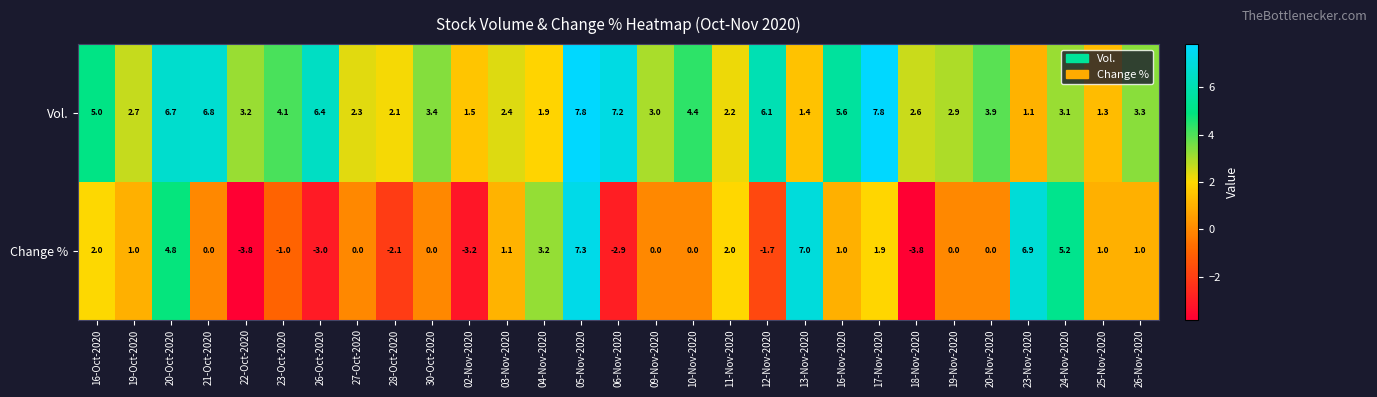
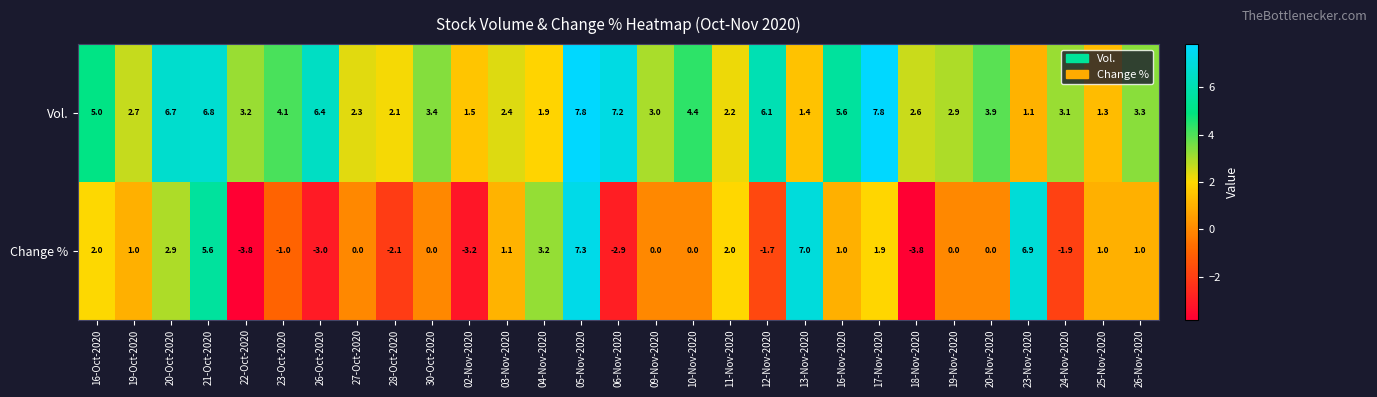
  {
    "Vol.": {
      "16-Oct-2020": 5.0,
      "19-Oct-2020": 2.7,
      "20-Oct-2020": 6.7,
      "21-Oct-2020": 6.8,
      "22-Oct-2020": 3.2,
      "23-Oct-2020": 4.1,
      "26-Oct-2020": 6.4,
      "27-Oct-2020": 2.3,
      "28-Oct-2020": 2.1,
      "30-Oct-2020": 3.4,
      "02-Nov-2020": 1.5,
      "03-Nov-2020": 2.4,
      "04-Nov-2020": 1.9,
      "05-Nov-2020": 7.8,
      "06-Nov-2020": 7.2,
      "09-Nov-2020": 3.0,
      "10-Nov-2020": 4.4,
      "11-Nov-2020": 2.2,
      "12-Nov-2020": 6.1,
      "13-Nov-2020": 1.4,
      "16-Nov-2020": 5.6,
      "17-Nov-2020": 7.8,
      "18-Nov-2020": 2.6,
      "19-Nov-2020": 2.9,
      "20-Nov-2020": 3.9,
      "23-Nov-2020": 1.1,
      "24-Nov-2020": 3.1,
      "25-Nov-2020": 1.3,
      "26-Nov-2020": 3.3
    },
    "Change %": {
      "16-Oct-2020": 2.0,
      "19-Oct-2020": 1.0,
-     "20-Oct-2020": 4.8,
-     "21-Oct-2020": 0.0,
+     "20-Oct-2020": 2.9,
+     "21-Oct-2020": 5.6,
      "22-Oct-2020": -3.8,
      "23-Oct-2020": -1.0,
      "26-Oct-2020": -3.0,
      "27-Oct-2020": 0.0,
      "28-Oct-2020": -2.1,
      "30-Oct-2020": 0.0,
      "02-Nov-2020": -3.2,
      "03-Nov-2020": 1.1,
      "04-Nov-2020": 3.2,
      "05-Nov-2020": 7.3,
      "06-Nov-2020": -2.9,
      "09-Nov-2020": 0.0,
      "10-Nov-2020": 0.0,
      "11-Nov-2020": 2.0,
      "12-Nov-2020": -1.7,
      "13-Nov-2020": 7.0,
      "16-Nov-2020": 1.0,
      "17-Nov-2020": 1.9,
      "18-Nov-2020": -3.8,
      "19-Nov-2020": 0.0,
      "20-Nov-2020": 0.0,
      "23-Nov-2020": 6.9,
-     "24-Nov-2020": 5.2,
+     "24-Nov-2020": -1.9,
      "25-Nov-2020": 1.0,
      "26-Nov-2020": 1.0
    }
  }
